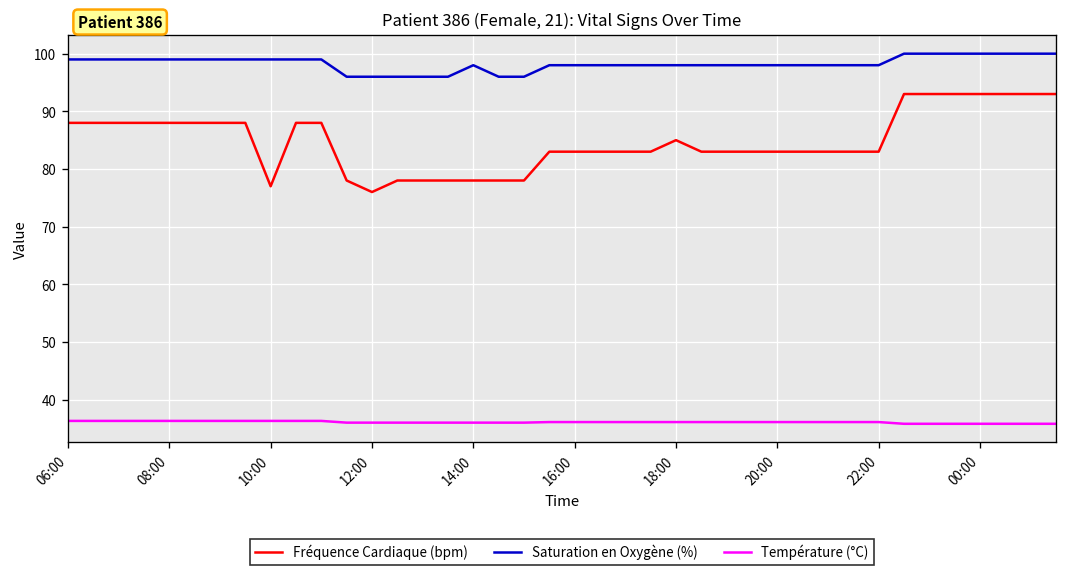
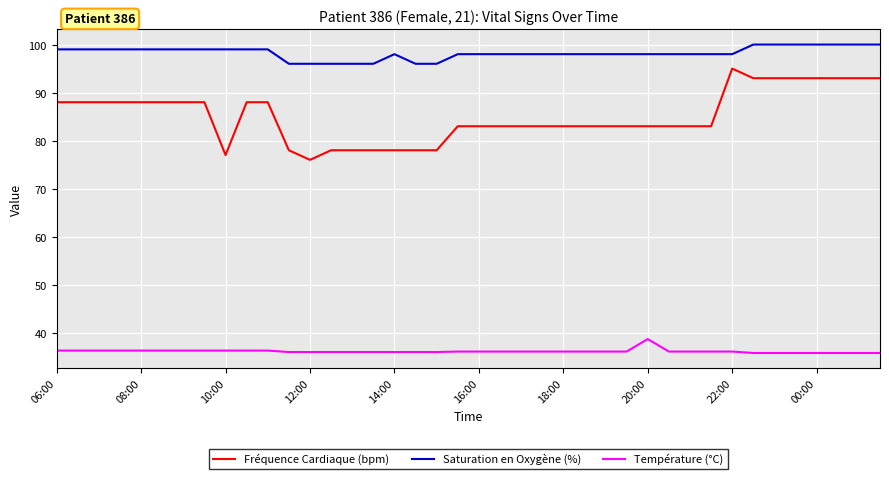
  {
    "Fréquence Cardiaque (bpm)": {
      "06:00": 88,
      "08:00": 88,
      "10:00": 77,
      "12:00": 76,
      "14:00": 78,
      "16:00": 83,
-     "18:00": 85,
+     "18:00": 83,
      "20:00": 83,
-     "22:00": 83,
+     "22:00": 95,
      "00:00": 93
    },
    "Saturation en Oxygène (%)": {
      "06:00": 99,
      "08:00": 99,
      "10:00": 99,
      "12:00": 96,
      "14:00": 98,
      "16:00": 98,
      "18:00": 98,
      "20:00": 98,
      "22:00": 98,
      "00:00": 100
    },
    "Température (°C)": {
      "06:00": 36,
      "08:00": 36,
      "10:00": 36,
      "12:00": 36,
      "14:00": 36,
      "16:00": 36,
      "18:00": 36,
-     "20:00": 36,
+     "20:00": 39,
      "22:00": 36,
      "00:00": 36
    }
  }
